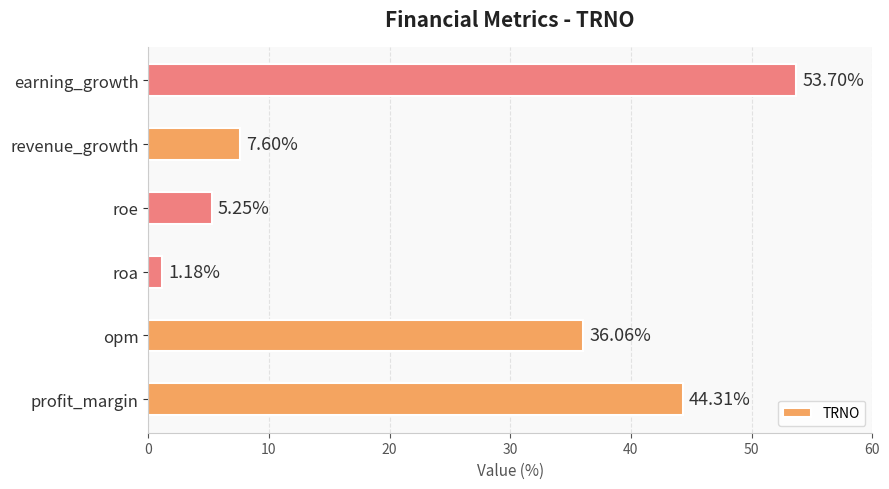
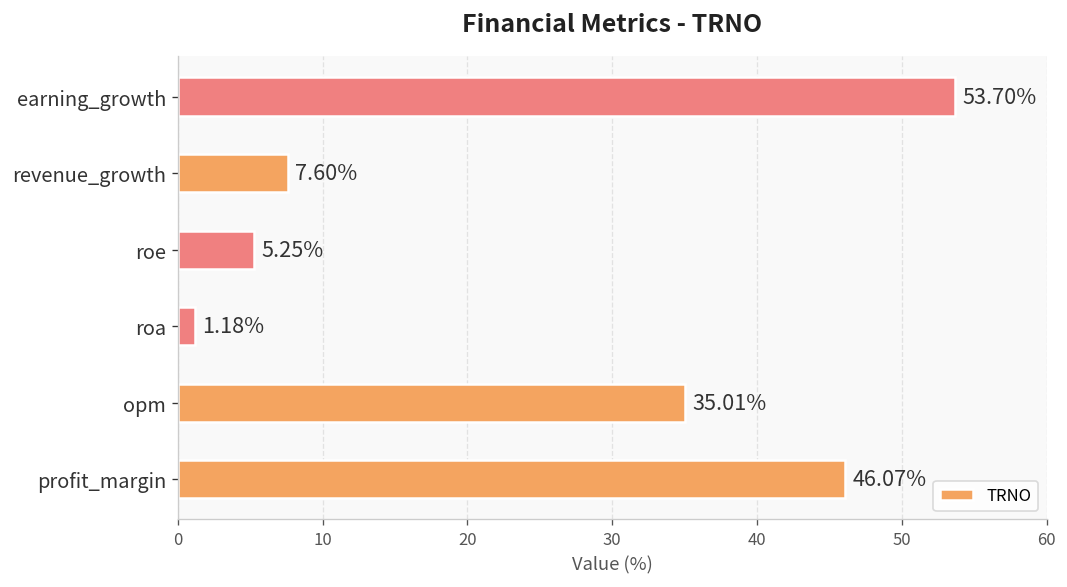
  {
    "earning_growth": "53.70%",
    "revenue_growth": "7.60%",
    "roe": "5.25%",
    "roa": "1.18%",
-   "opm": "36.06%",
-   "profit_margin": "44.31%"
+   "opm": "35.01%",
+   "profit_margin": "46.07%"
  }
